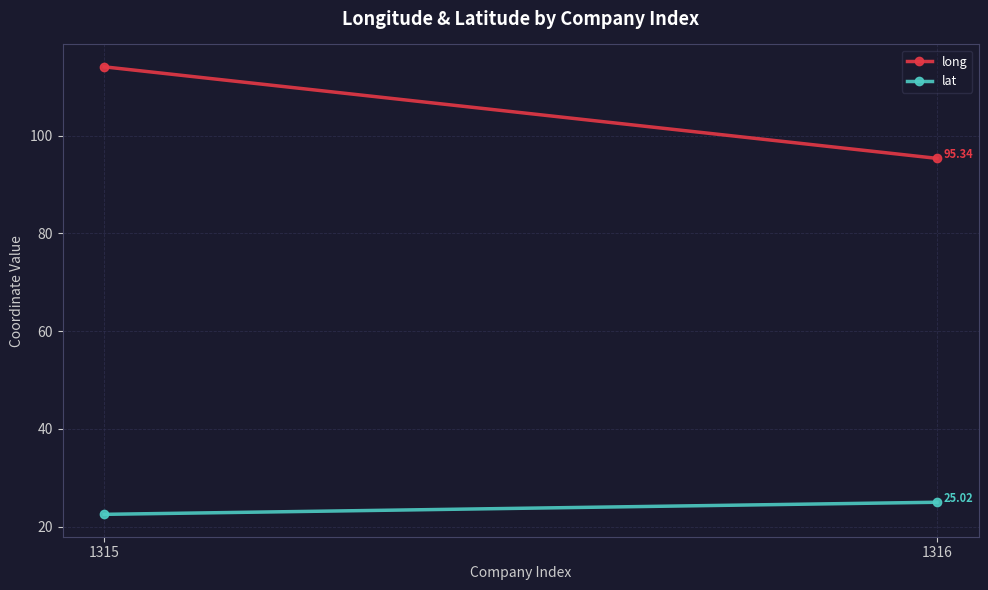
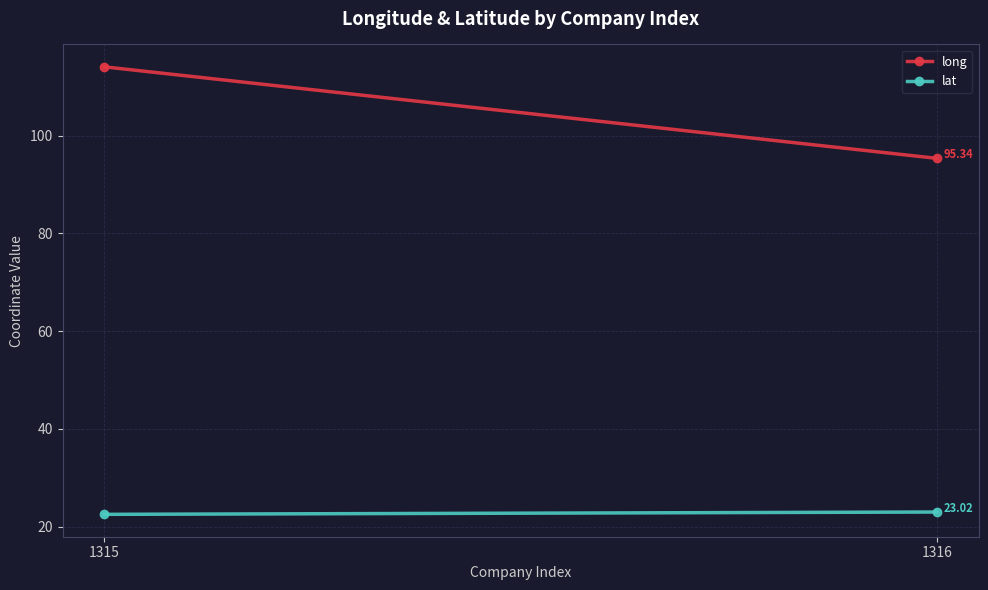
  {
    "long": {
      "1316": 95.34
    },
    "lat": {
-     "1316": 25.02
+     "1316": 23.02
    }
  }
